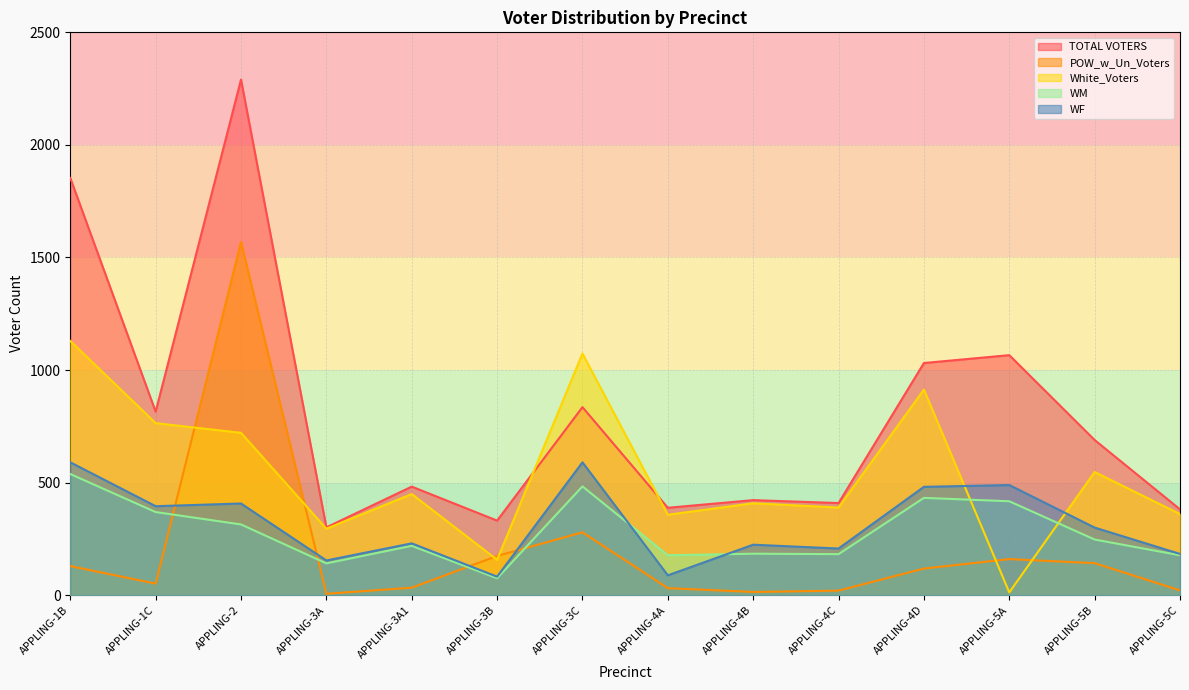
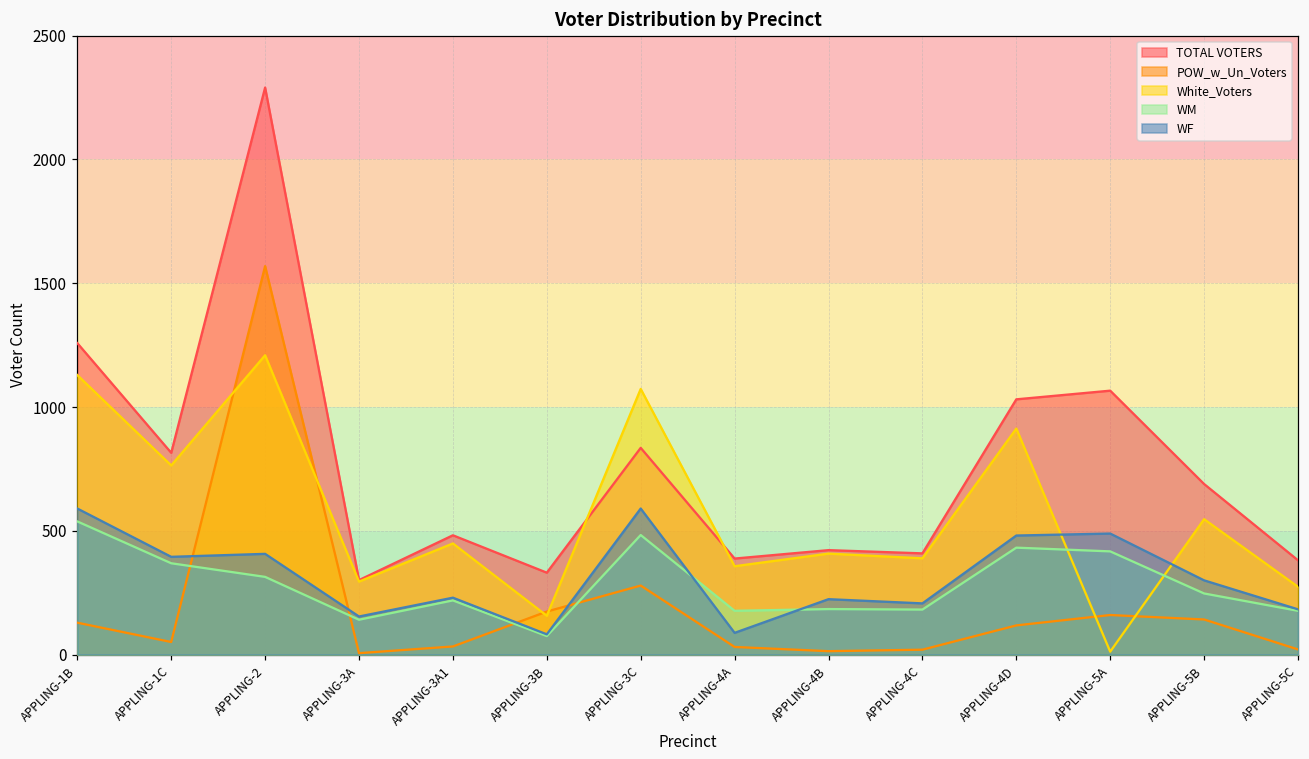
  {
    "TOTAL VOTERS": {
-     "APPLING-1B": 1850,
+     "APPLING-1B": 1260,
      "APPLING-1C": 820,
      "APPLING-2": 2290,
      "APPLING-3A1": 480,
      "APPLING-3B": 330,
      "APPLING-3C": 840,
      "APPLING-4A": 390,
      "APPLING-4B": 420,
      "APPLING-4C": 410,
      "APPLING-4D": 1030,
      "APPLING-5A": 1070,
      "APPLING-5B": 690,
      "APPLING-5C": 380
    },
    "POW_w_Un_Voters": {
      "APPLING-1B": 130,
      "APPLING-1C": 50,
      "APPLING-2": 1570,
      "APPLING-3A": 10,
      "APPLING-3A1": 30,
      "APPLING-3B": 170,
      "APPLING-3C": 280,
      "APPLING-4A": 30,
      "APPLING-4B": 10,
      "APPLING-4C": 20,
      "APPLING-4D": 120,
      "APPLING-5A": 160,
      "APPLING-5B": 140,
      "APPLING-5C": 20
    },
    "White_Voters": {
      "APPLING-1B": 1130,
      "APPLING-1C": 760,
-     "APPLING-2": 720,
+     "APPLING-2": 1210,
      "APPLING-3A1": 450,
      "APPLING-3B": 160,
      "APPLING-3C": 1070,
      "APPLING-4A": 360,
      "APPLING-4B": 410,
      "APPLING-4C": 390,
      "APPLING-4D": 910,
      "APPLING-5A": 10,
      "APPLING-5B": 550,
-     "APPLING-5C": 360
+     "APPLING-5C": 270
    },
    "WM": {
      "APPLING-1B": 540,
      "APPLING-1C": 370,
      "APPLING-2": 310,
      "APPLING-3A": 140,
      "APPLING-3C": 480,
      "APPLING-4A": 180,
      "APPLING-4B": 180,
      "APPLING-4C": 180,
      "APPLING-4D": 430,
      "APPLING-5A": 420,
      "APPLING-5B": 250
    },
    "WF": {
      "APPLING-1B": 590,
      "APPLING-1C": 400,
      "APPLING-2": 410,
      "APPLING-3A": 150,
      "APPLING-3C": 590,
      "APPLING-4A": 90,
      "APPLING-4B": 220,
      "APPLING-4C": 210,
      "APPLING-4D": 480,
      "APPLING-5A": 490,
      "APPLING-5B": 300
    }
  }
